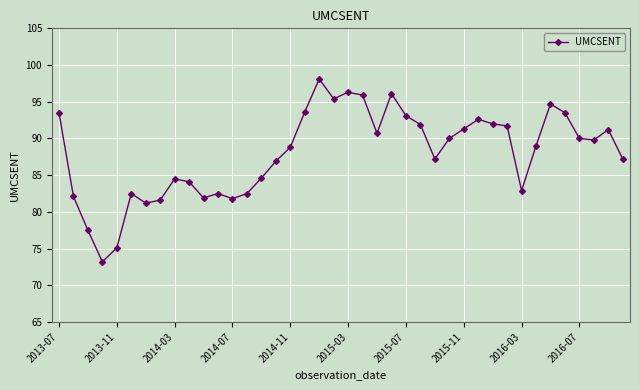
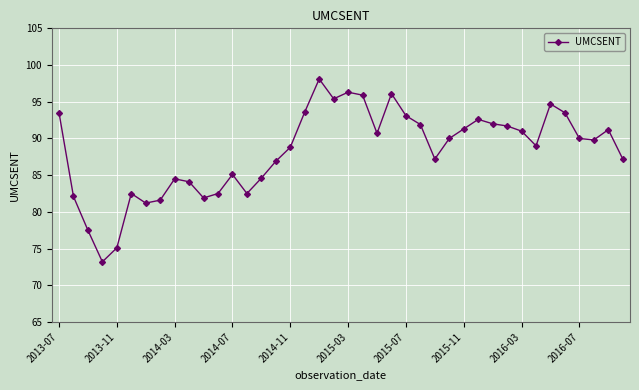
  {
    "2013-07": 94,
    "2013-11": 75,
    "2014-03": 85,
-   "2014-07": 82,
+   "2014-07": 85,
    "2014-11": 89,
    "2015-03": 96,
    "2015-07": 93,
    "2015-11": 91,
-   "2016-03": 83,
+   "2016-03": 91,
    "2016-07": 90
  }
